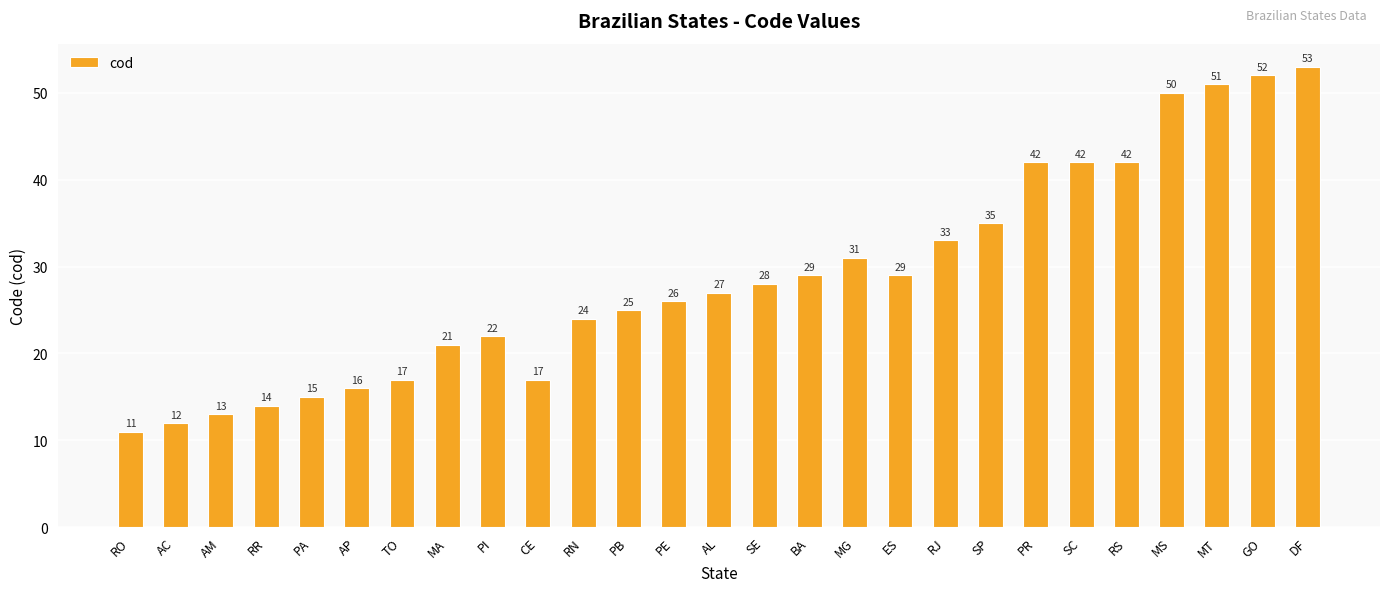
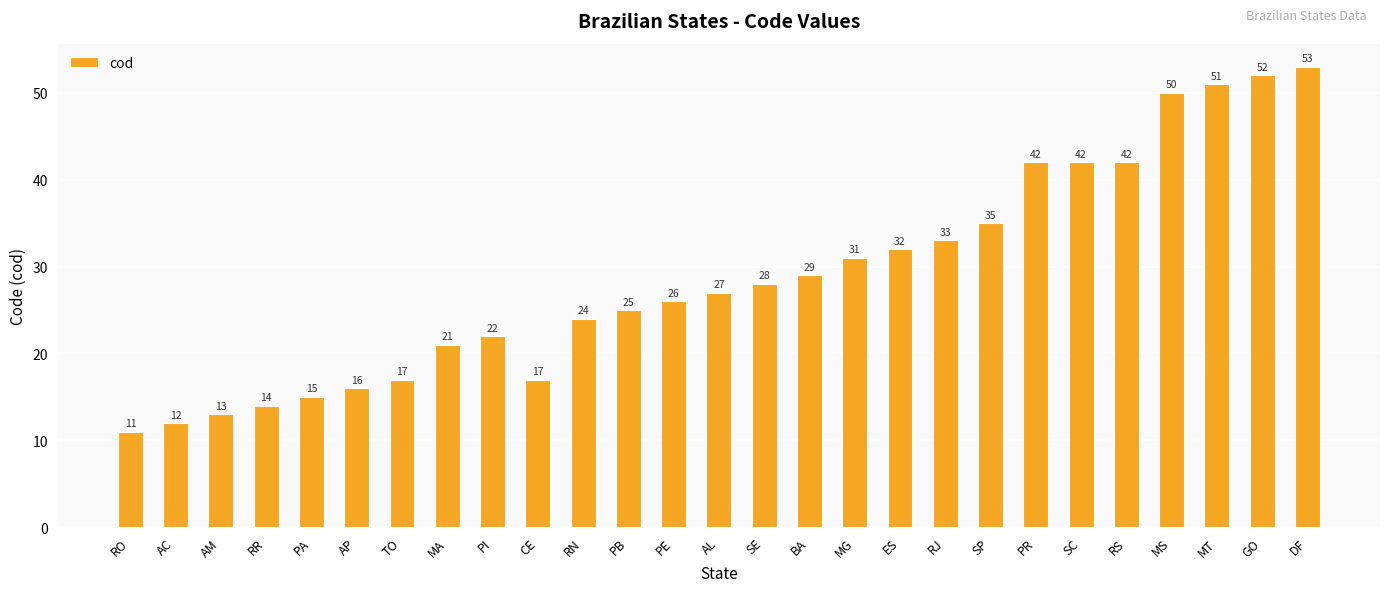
  {
    "RO": 11,
    "AC": 12,
    "AM": 13,
    "RR": 14,
    "PA": 15,
    "AP": 16,
    "TO": 17,
    "MA": 21,
    "PI": 22,
    "CE": 17,
    "RN": 24,
    "PB": 25,
    "PE": 26,
    "AL": 27,
    "SE": 28,
    "BA": 29,
    "MG": 31,
-   "ES": 29,
+   "ES": 32,
    "RJ": 33,
    "SP": 35,
    "PR": 42,
    "SC": 42,
    "RS": 42,
    "MS": 50,
    "MT": 51,
    "GO": 52,
    "DF": 53
  }
